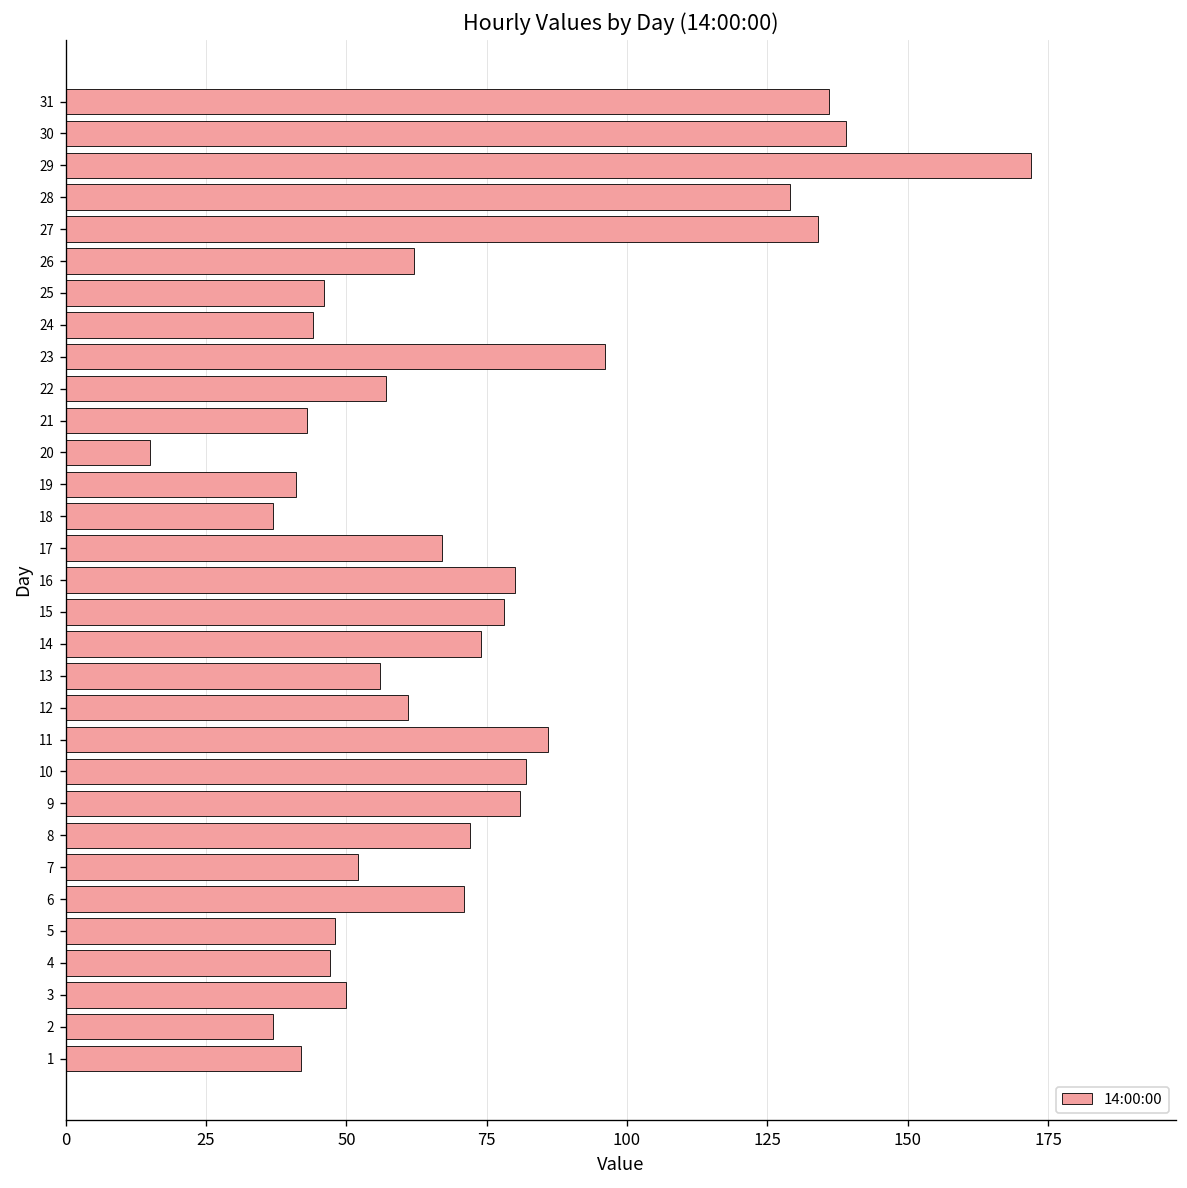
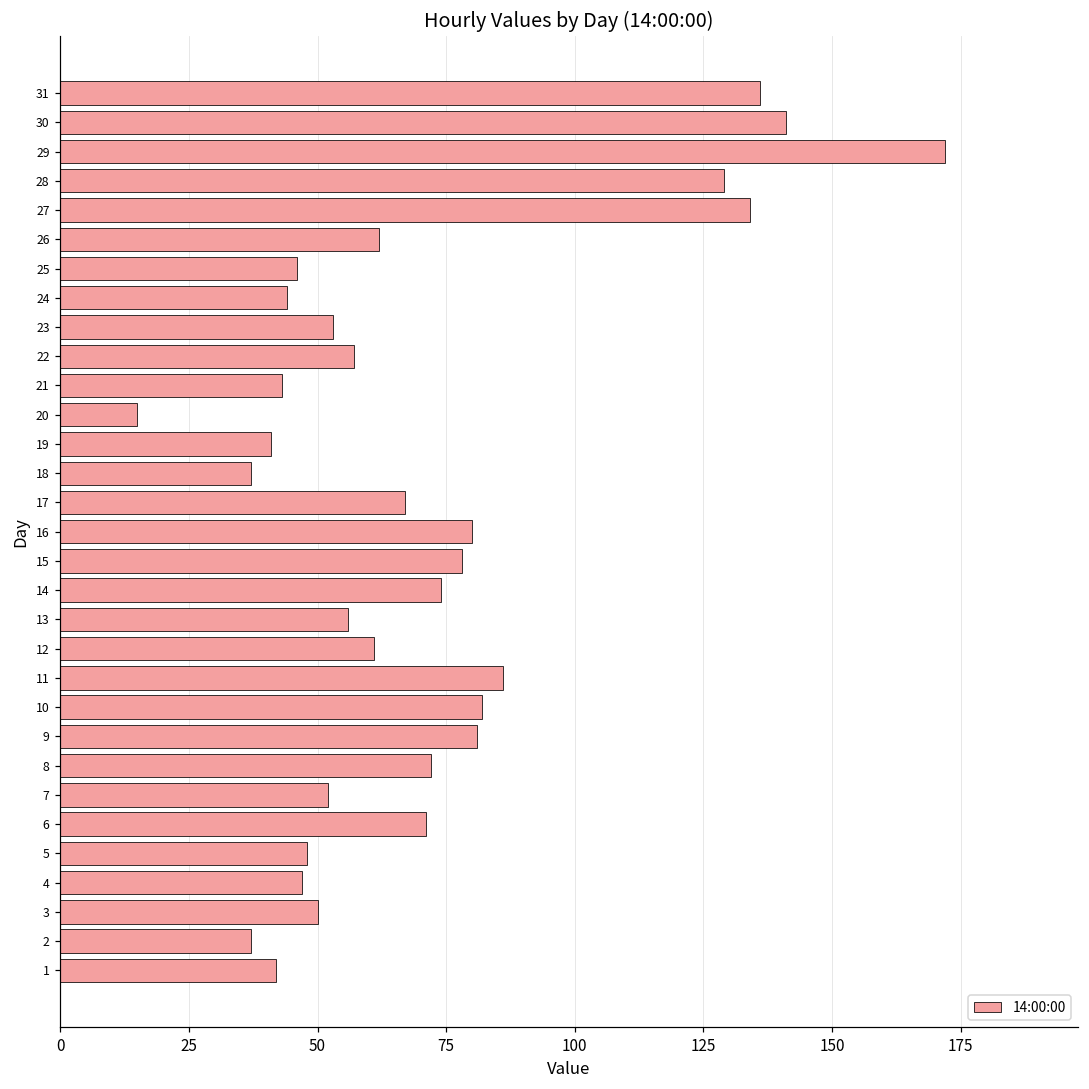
  {
    "31": 136,
-   "30": 139,
+   "30": 141,
    "29": 172,
    "28": 129,
    "27": 134,
    "26": 62,
    "25": 46,
    "24": 44,
-   "23": 96,
+   "23": 53,
    "22": 57,
    "21": 43,
    "20": 15,
    "19": 41,
    "18": 37,
    "17": 67,
    "16": 80,
    "15": 78,
    "14": 74,
    "13": 56,
    "12": 61,
    "11": 86,
    "10": 82,
    "9": 81,
    "8": 72,
    "7": 52,
    "6": 71,
    "5": 48,
    "4": 47,
    "3": 50,
    "2": 37,
    "1": 42
  }
